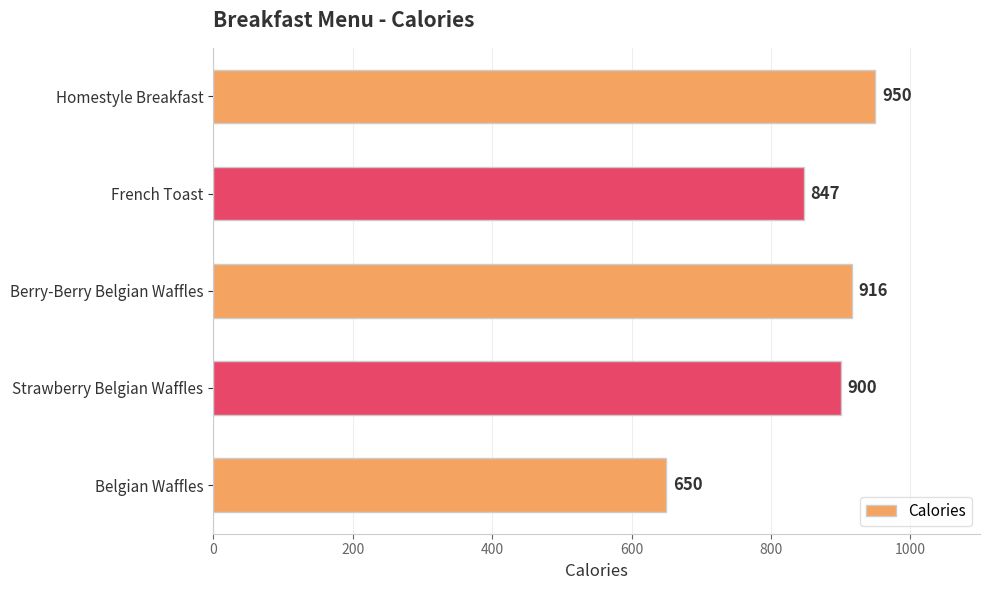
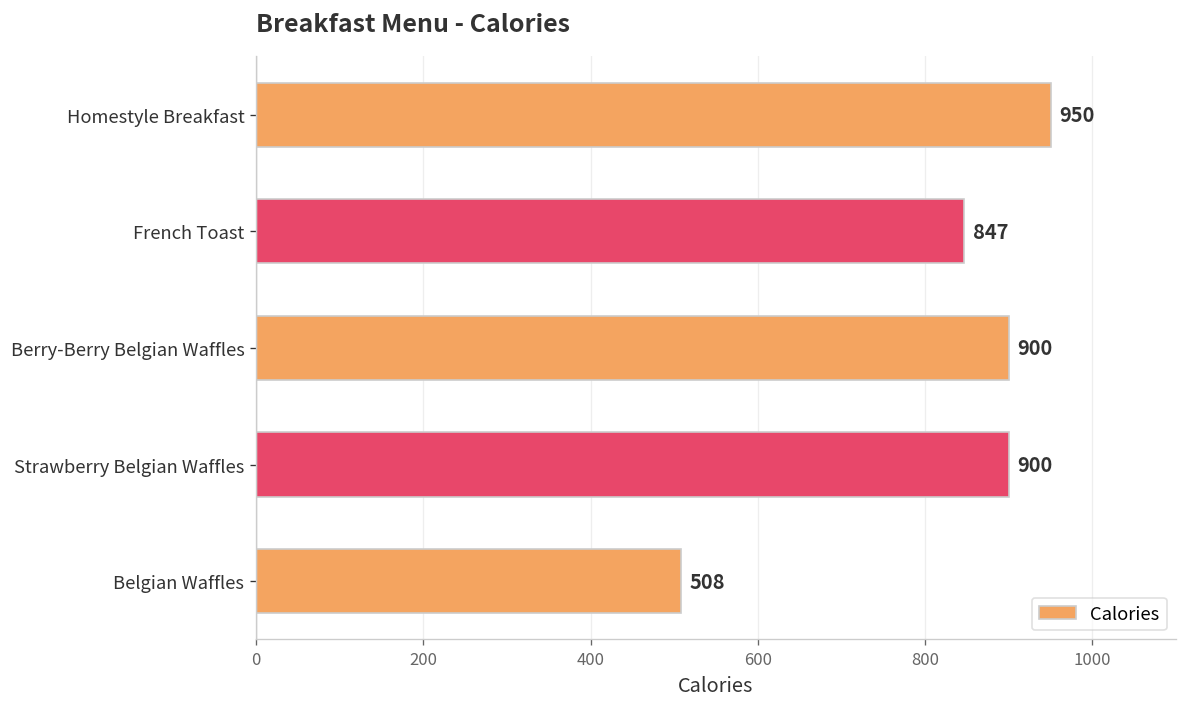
  {
    "Homestyle Breakfast": 950,
    "French Toast": 847,
-   "Berry-Berry Belgian Waffles": 916,
+   "Berry-Berry Belgian Waffles": 900,
    "Strawberry Belgian Waffles": 900,
-   "Belgian Waffles": 650
+   "Belgian Waffles": 508
  }
